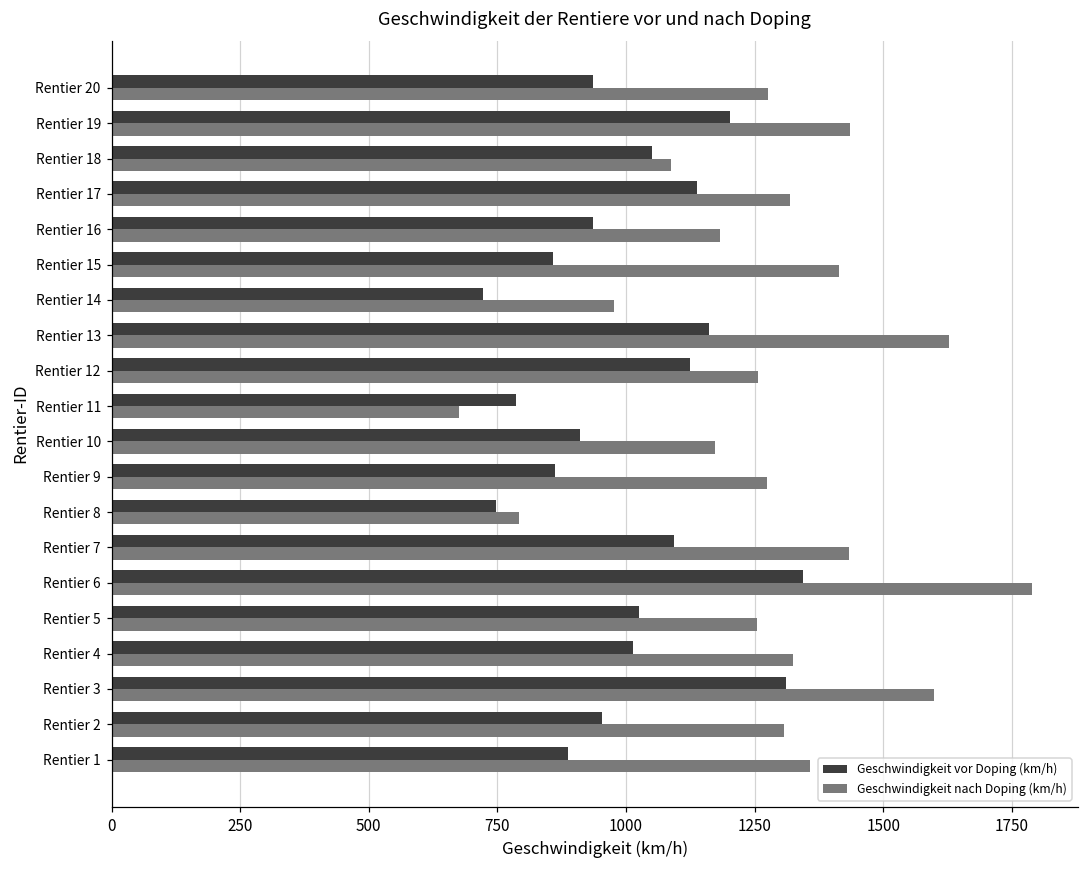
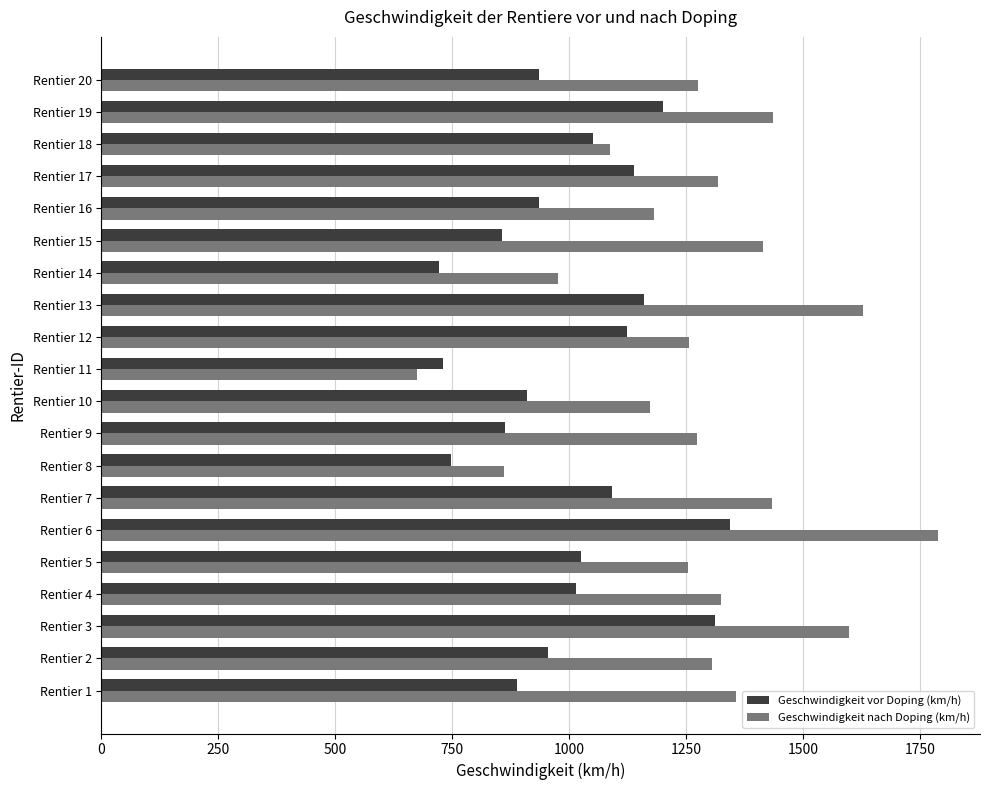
  {
    "Geschwindigkeit vor Doping (km/h)": {
      "Rentier 20": 940,
      "Rentier 19": 1200,
      "Rentier 18": 1050,
      "Rentier 17": 1140,
      "Rentier 16": 940,
      "Rentier 15": 860,
      "Rentier 14": 720,
      "Rentier 13": 1160,
      "Rentier 12": 1120,
-     "Rentier 11": 790,
+     "Rentier 11": 730,
      "Rentier 10": 910,
      "Rentier 9": 860,
      "Rentier 8": 750,
      "Rentier 7": 1090,
      "Rentier 6": 1340,
      "Rentier 5": 1030,
      "Rentier 4": 1010,
      "Rentier 3": 1310,
      "Rentier 2": 950,
      "Rentier 1": 890
    },
    "Geschwindigkeit nach Doping (km/h)": {
      "Rentier 20": 1280,
      "Rentier 19": 1430,
      "Rentier 18": 1090,
      "Rentier 17": 1320,
      "Rentier 16": 1180,
      "Rentier 15": 1410,
      "Rentier 14": 980,
      "Rentier 13": 1630,
      "Rentier 12": 1260,
      "Rentier 11": 680,
      "Rentier 10": 1170,
      "Rentier 9": 1270,
-     "Rentier 8": 790,
+     "Rentier 8": 860,
      "Rentier 7": 1430,
      "Rentier 6": 1790,
      "Rentier 5": 1250,
      "Rentier 4": 1320,
      "Rentier 3": 1600,
      "Rentier 2": 1310,
      "Rentier 1": 1360
    }
  }
